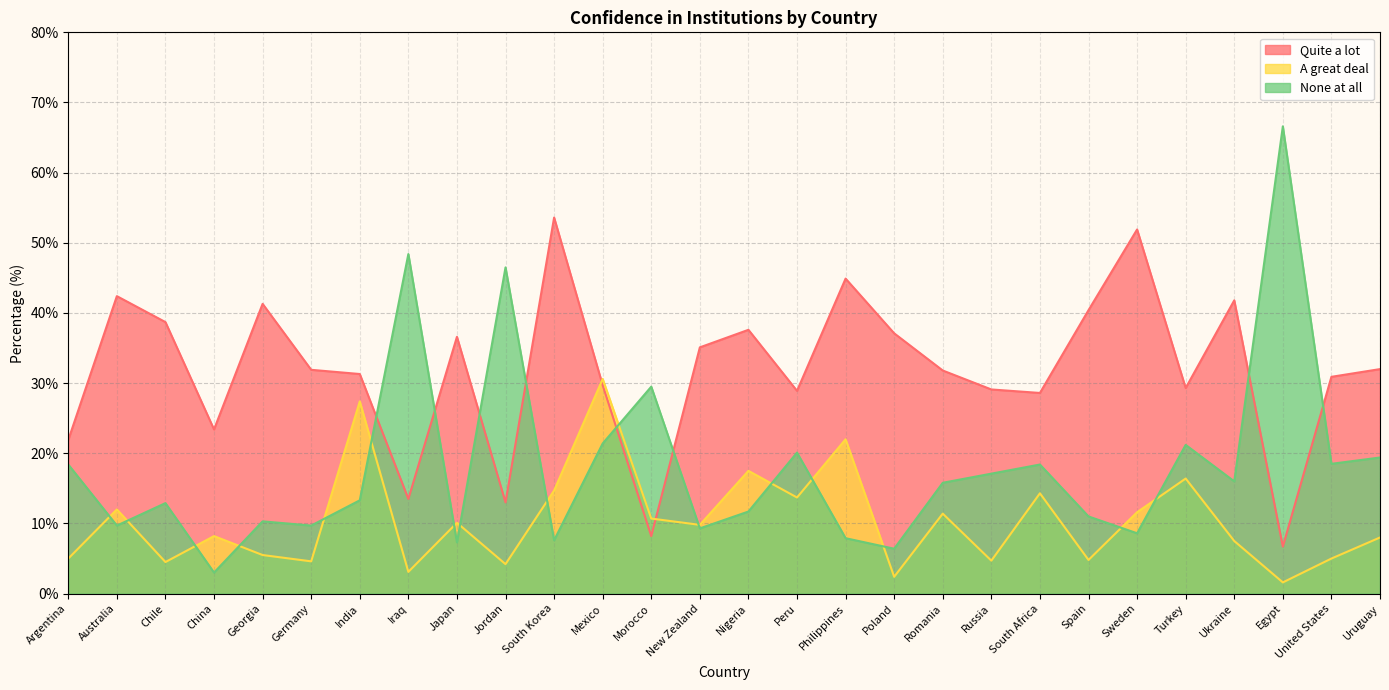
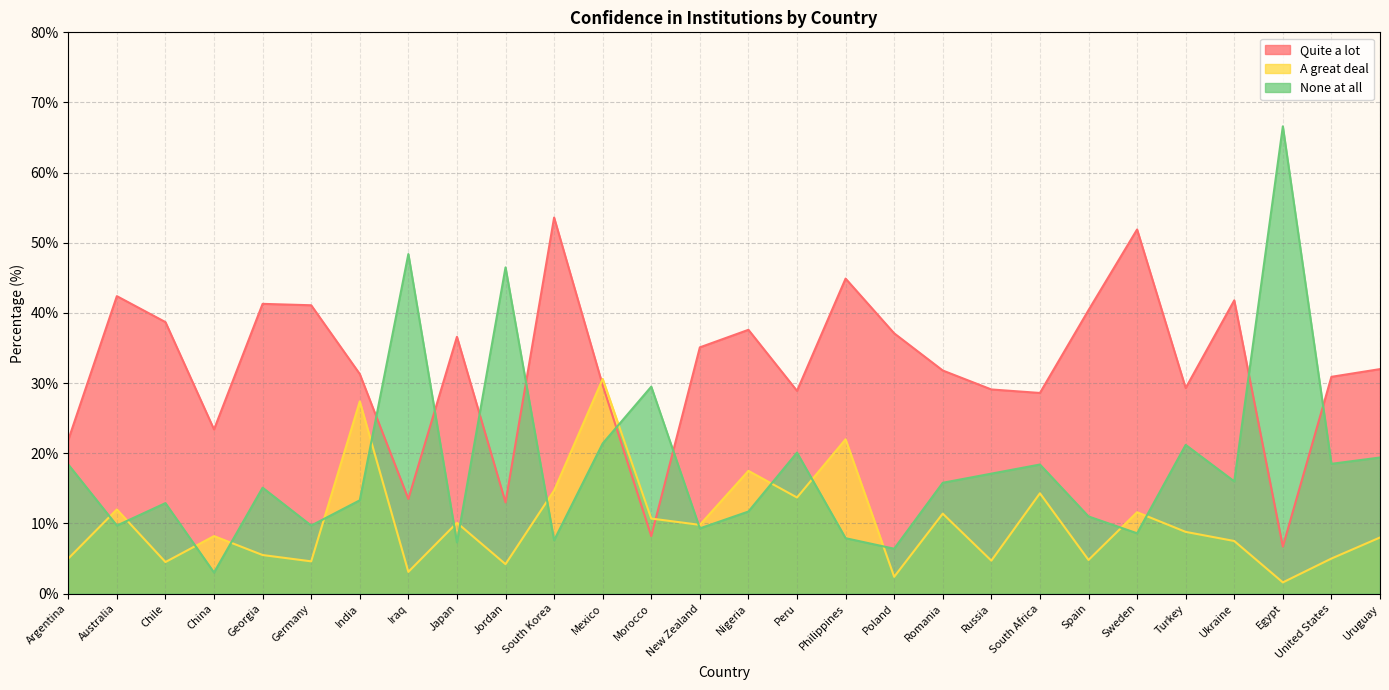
  {
    "Quite a lot": {
      "Argentina": "22%",
      "Australia": "42%",
      "Chile": "39%",
      "China": "23%",
      "Georgia": "41%",
-     "Germany": "32%",
+     "Germany": "41%",
      "India": "31%",
      "Iraq": "14%",
      "Japan": "37%",
      "Jordan": "13%",
      "South Korea": "54%",
      "Mexico": "30%",
      "Morocco": "8%",
      "New Zealand": "35%",
      "Nigeria": "38%",
      "Peru": "29%",
      "Philippines": "45%",
      "Poland": "37%",
      "Romania": "32%",
      "Russia": "29%",
      "South Africa": "29%",
      "Spain": "40%",
      "Sweden": "52%",
      "Turkey": "29%",
      "Ukraine": "42%",
      "Egypt": "7%",
      "United States": "31%",
      "Uruguay": "32%"
    },
    "A great deal": {
      "Argentina": "5%",
      "Australia": "12%",
      "Chile": "5%",
      "China": "8%",
      "Georgia": "6%",
      "Germany": "5%",
      "India": "27%",
      "Iraq": "3%",
      "Japan": "10%",
      "Jordan": "4%",
      "South Korea": "15%",
      "Mexico": "31%",
      "Morocco": "11%",
      "New Zealand": "10%",
      "Nigeria": "18%",
      "Peru": "14%",
      "Philippines": "22%",
      "Poland": "2%",
      "Romania": "11%",
      "Russia": "5%",
      "South Africa": "14%",
      "Spain": "5%",
      "Sweden": "12%",
-     "Turkey": "16%",
+     "Turkey": "9%",
      "Ukraine": "8%",
      "Egypt": "2%",
      "United States": "5%",
      "Uruguay": "8%"
    },
    "None at all": {
      "Argentina": "18%",
      "Australia": "10%",
      "Chile": "13%",
      "China": "3%",
-     "Georgia": "10%",
+     "Georgia": "15%",
      "Germany": "10%",
      "India": "13%",
      "Iraq": "48%",
      "Japan": "7%",
      "Jordan": "47%",
      "South Korea": "8%",
      "Mexico": "21%",
      "Morocco": "30%",
      "New Zealand": "9%",
      "Nigeria": "12%",
      "Peru": "20%",
      "Philippines": "8%",
      "Poland": "6%",
      "Romania": "16%",
      "Russia": "17%",
      "South Africa": "18%",
      "Spain": "11%",
      "Sweden": "9%",
      "Turkey": "21%",
      "Ukraine": "16%",
      "Egypt": "67%",
      "United States": "19%",
      "Uruguay": "19%"
    }
  }
